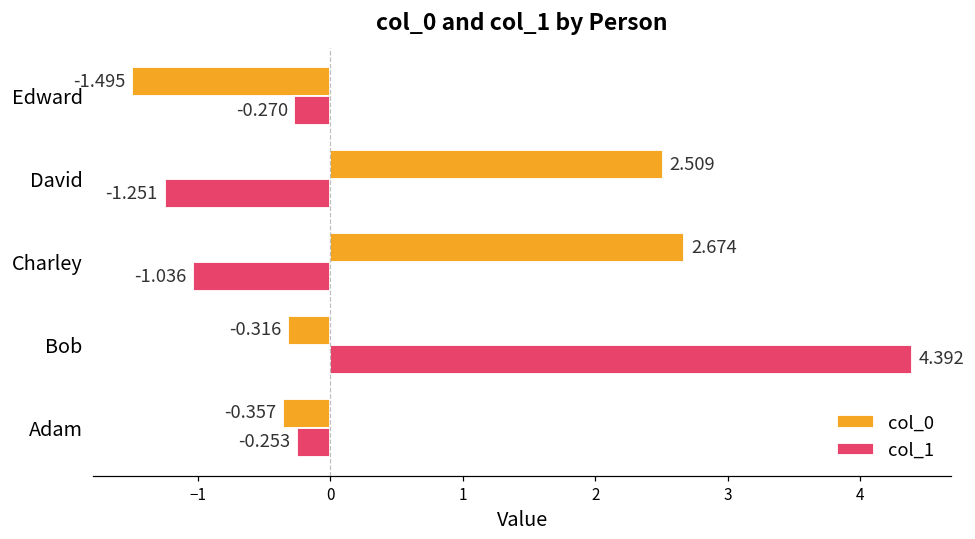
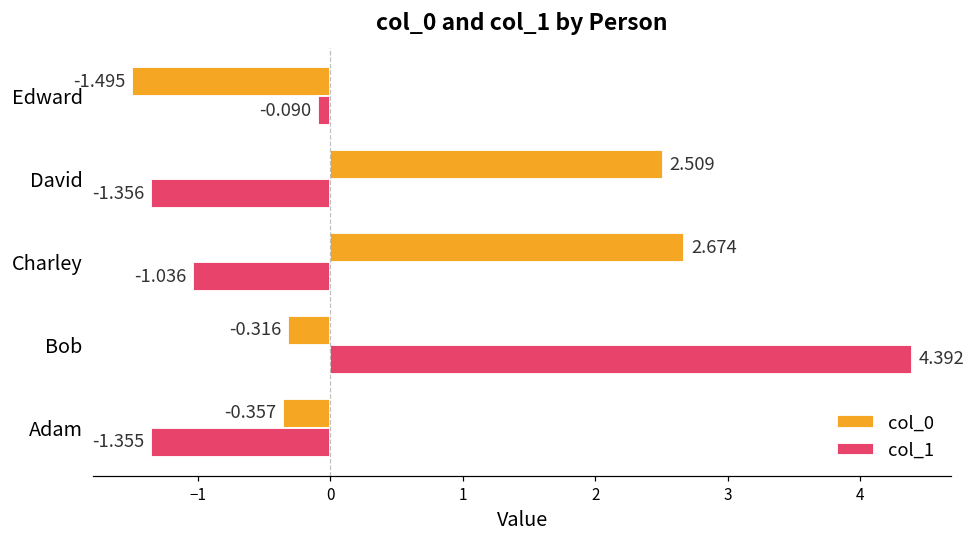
  {
    "col_0": {
      "Edward": -1.495,
      "David": 2.509,
      "Charley": 2.674,
      "Bob": -0.316,
      "Adam": -0.357
    },
    "col_1": {
-     "Edward": -0.270,
-     "David": -1.251,
+     "Edward": -0.090,
+     "David": -1.356,
      "Charley": -1.036,
      "Bob": 4.392,
-     "Adam": -0.253
+     "Adam": -1.355
    }
  }
